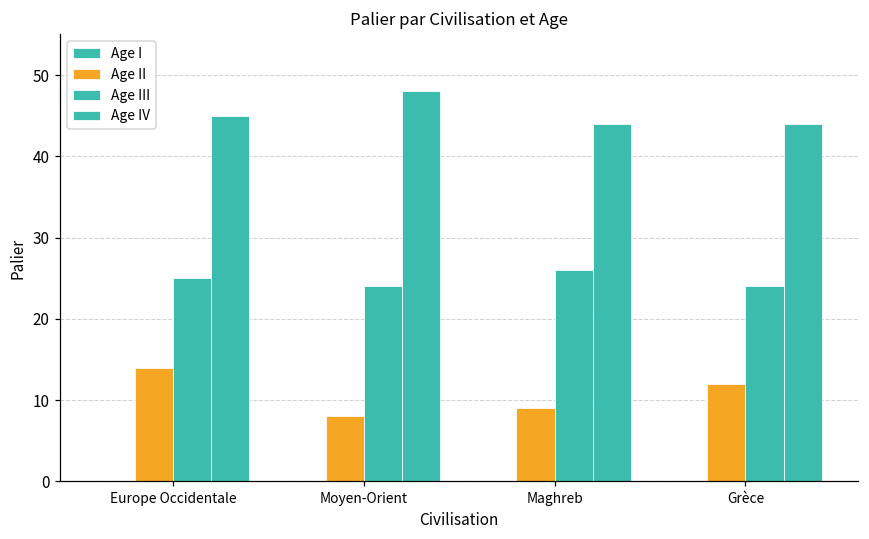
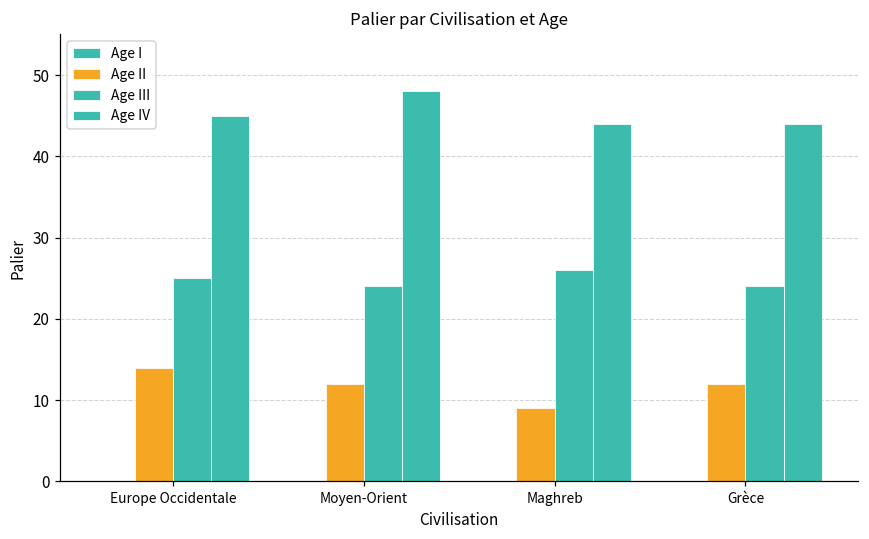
  {
    "Age II": {
      "Europe Occidentale": 14,
-     "Moyen-Orient": 8,
+     "Moyen-Orient": 12,
      "Maghreb": 9,
      "Grèce": 12
    }
  }
